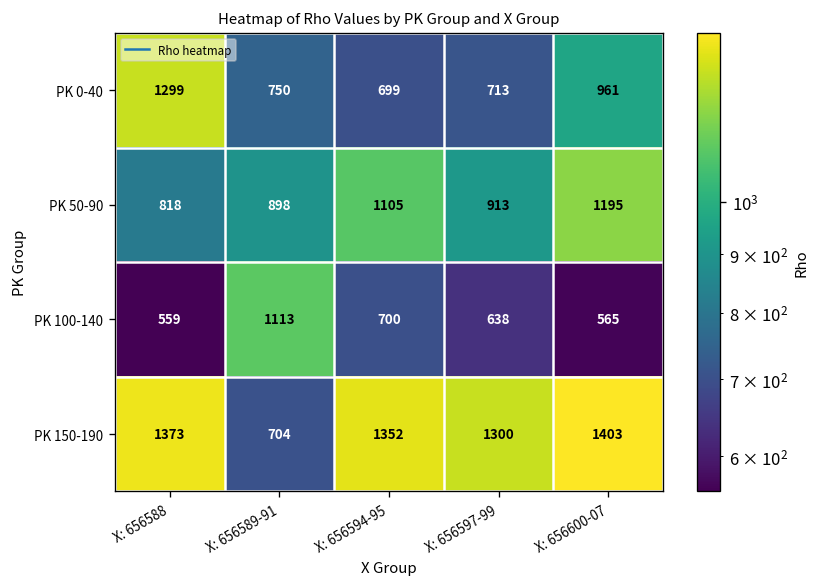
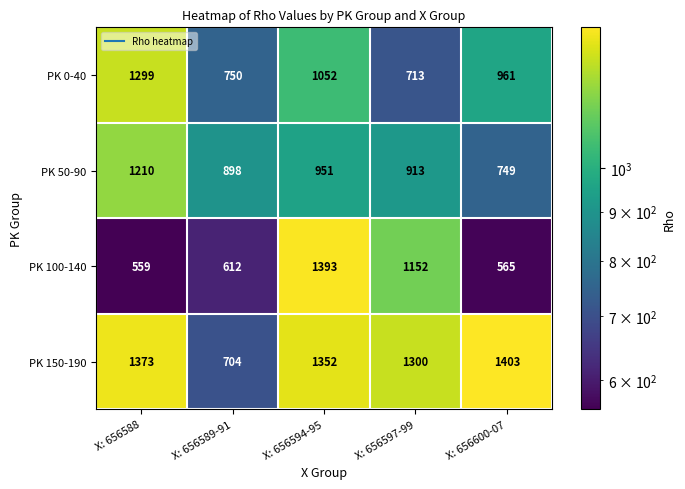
  {
    "PK 0-40": {
      "X: 656588": 1299,
      "X: 656589-91": 750,
-     "X: 656594-95": 699,
+     "X: 656594-95": 1052,
      "X: 656597-99": 713,
      "X: 656600-07": 961
    },
    "PK 50-90": {
-     "X: 656588": 818,
+     "X: 656588": 1210,
      "X: 656589-91": 898,
-     "X: 656594-95": 1105,
+     "X: 656594-95": 951,
      "X: 656597-99": 913,
-     "X: 656600-07": 1195
+     "X: 656600-07": 749
    },
    "PK 100-140": {
      "X: 656588": 559,
-     "X: 656589-91": 1113,
-     "X: 656594-95": 700,
-     "X: 656597-99": 638,
+     "X: 656589-91": 612,
+     "X: 656594-95": 1393,
+     "X: 656597-99": 1152,
      "X: 656600-07": 565
    },
    "PK 150-190": {
      "X: 656588": 1373,
      "X: 656589-91": 704,
      "X: 656594-95": 1352,
      "X: 656597-99": 1300,
      "X: 656600-07": 1403
    }
  }
